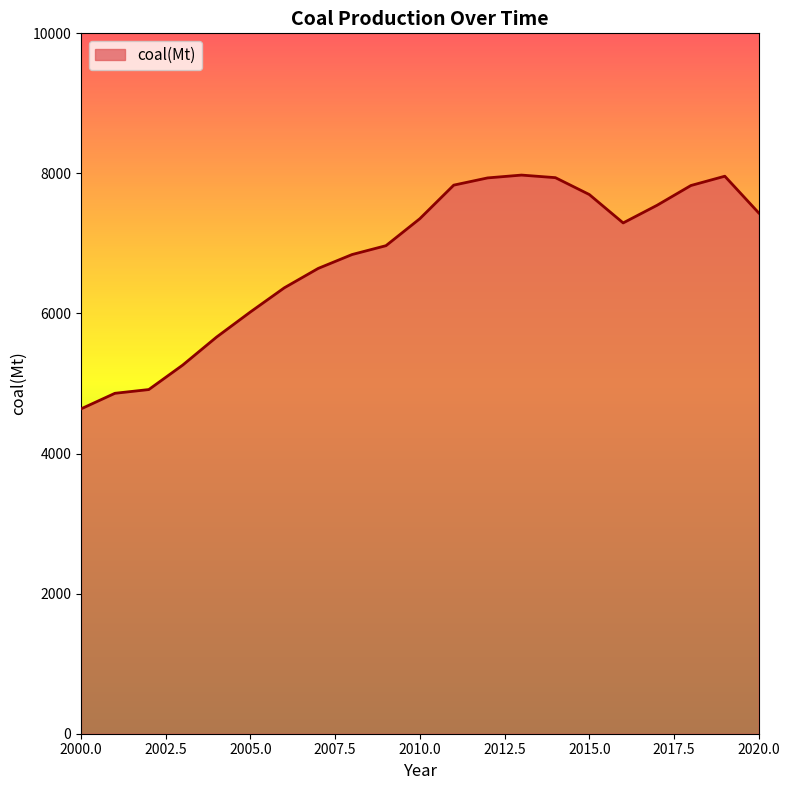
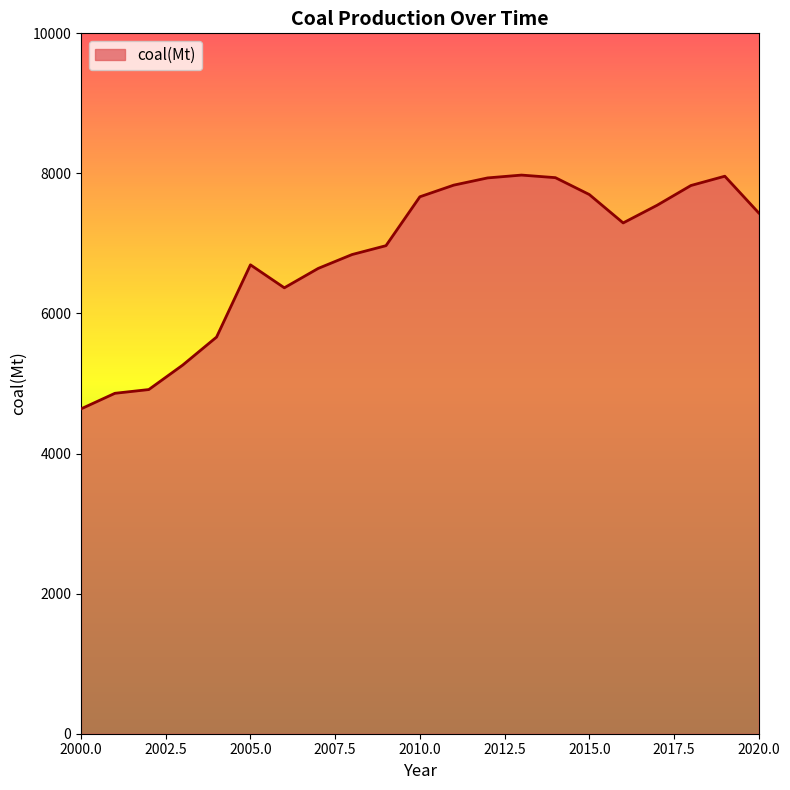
  {
    "2000.0": 4600,
-   "2005.0": 6000,
-   "2010.0": 7400,
+   "2005.0": 6700,
+   "2010.0": 7700,
    "2015.0": 7700,
    "2020.0": 7400
  }
